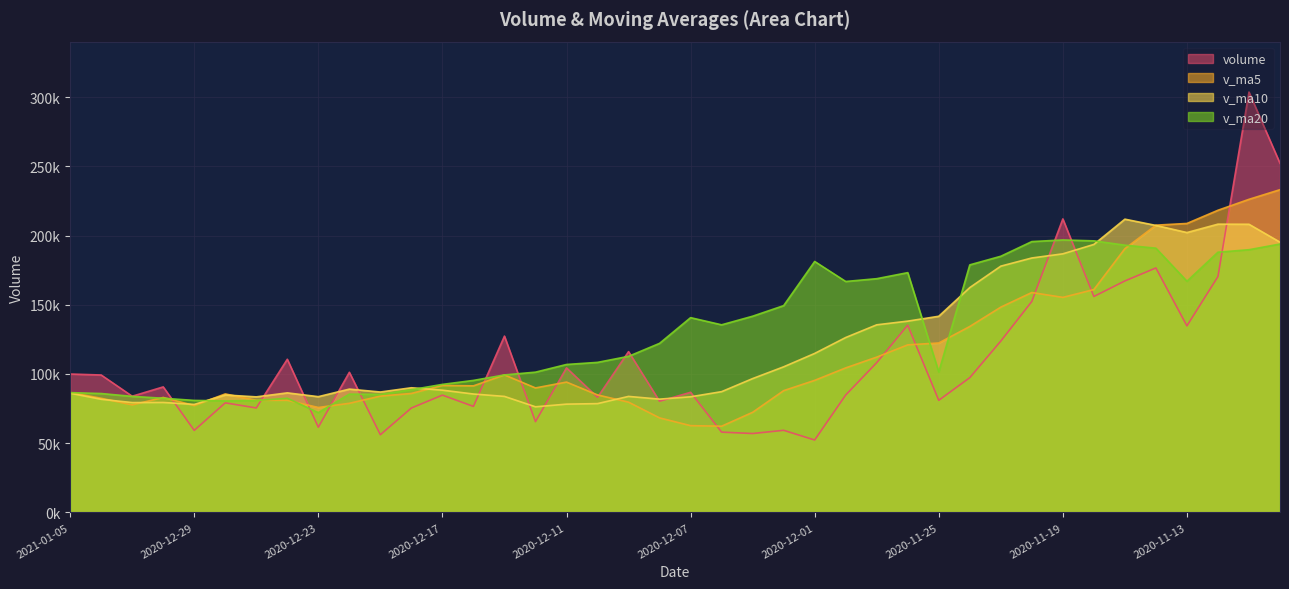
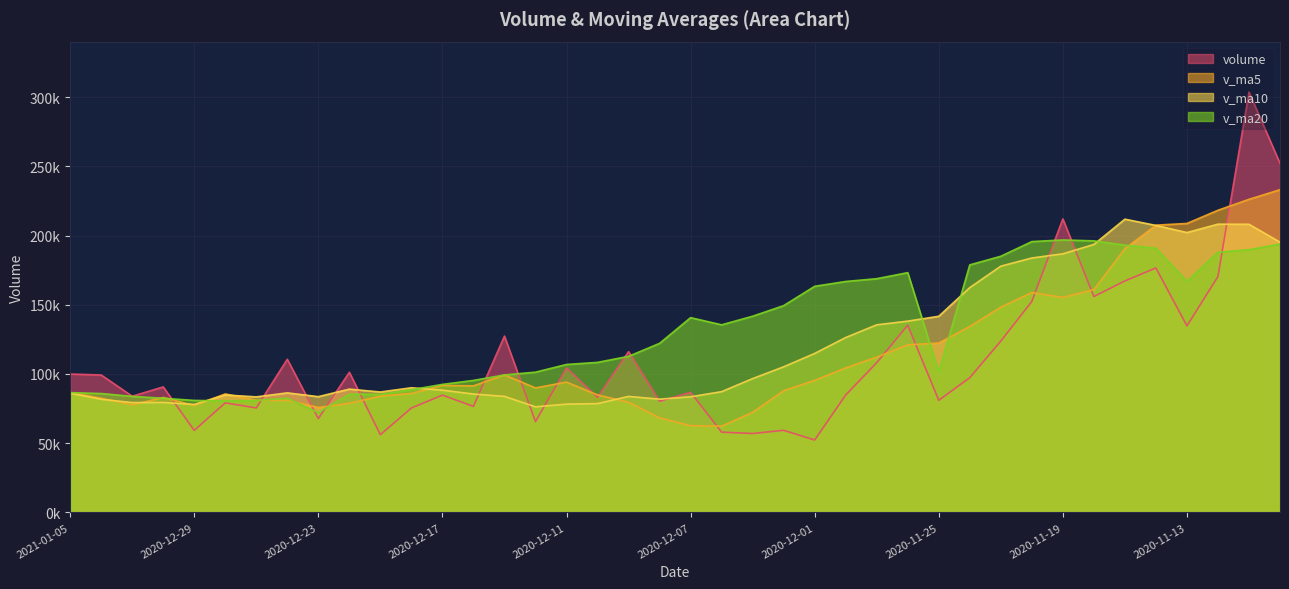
  {
    "volume": {
      "2021-01-05": 100000,
      "2020-12-29": 59000,
-     "2020-12-23": 62000,
+     "2020-12-23": 68000,
      "2020-12-17": 85000,
      "2020-12-11": 104000,
      "2020-12-07": 87000,
      "2020-12-01": 52000,
      "2020-11-25": 81000,
      "2020-11-19": 212000,
      "2020-11-13": 135000
    },
    "v_ma20": {
      "2020-12-29": 81000,
      "2020-12-23": 72000,
      "2020-12-11": 107000,
      "2020-12-07": 141000,
-     "2020-12-01": 181000,
+     "2020-12-01": 163000,
      "2020-11-25": 101000,
      "2020-11-19": 197000,
      "2020-11-13": 167000
    }
  }
